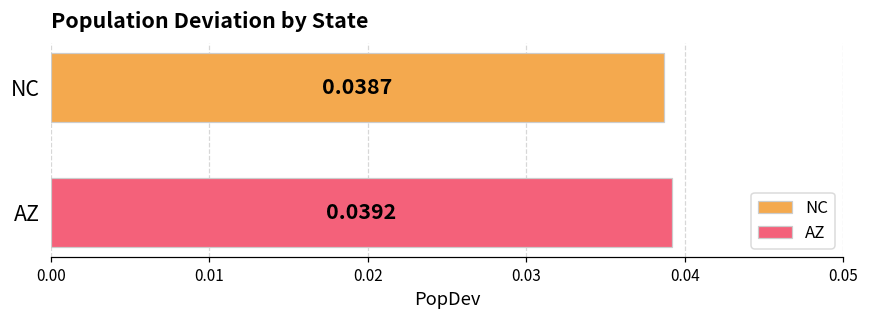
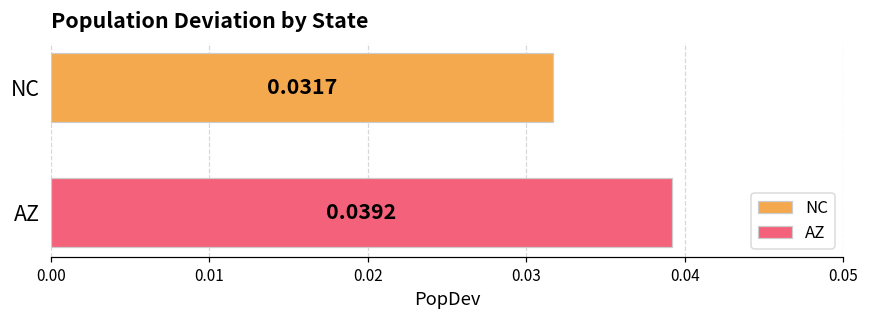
  {
-   "NC": 0.0387,
+   "NC": 0.0317,
    "AZ": 0.0392
  }
